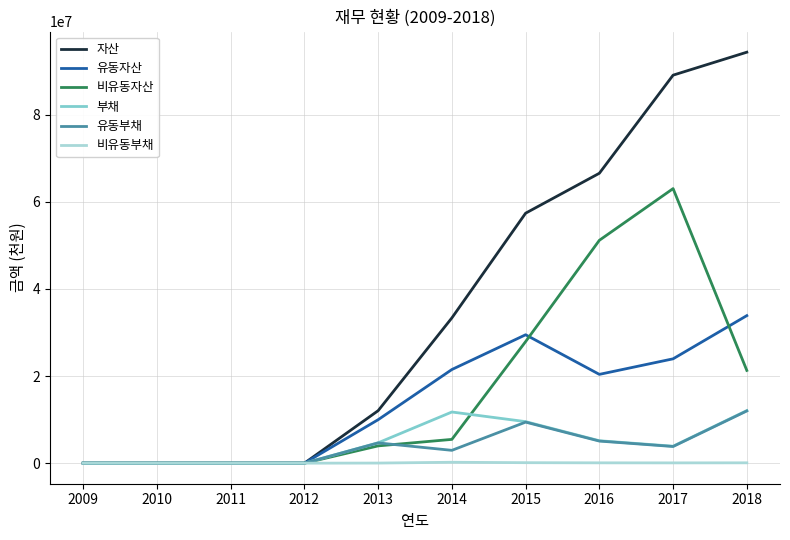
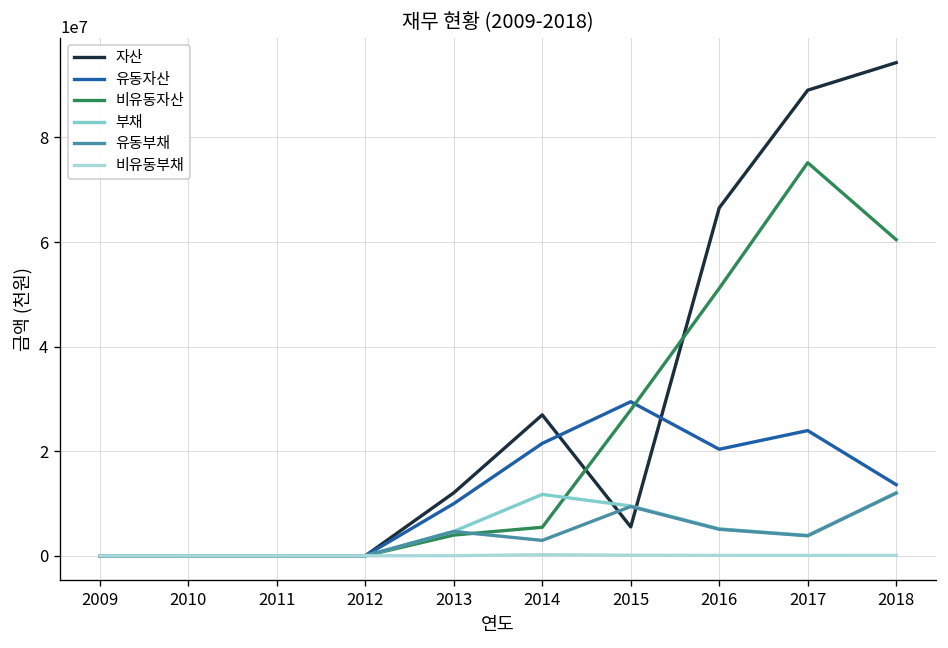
  {
    "자산": {
      "2013": 12000000,
-     "2014": 33000000,
-     "2015": 57000000,
+     "2014": 27000000,
+     "2015": 6000000,
      "2016": 67000000,
      "2017": 89000000,
      "2018": 94000000
    },
    "유동자산": {
      "2013": 10000000,
      "2014": 21000000,
      "2015": 29000000,
      "2016": 20000000,
      "2017": 24000000,
-     "2018": 34000000
+     "2018": 14000000
    },
    "비유동자산": {
      "2013": 4000000,
      "2014": 5000000,
      "2015": 28000000,
      "2016": 51000000,
-     "2017": 63000000,
-     "2018": 21000000
+     "2017": 75000000,
+     "2018": 60000000
    },
    "유동부채": {
      "2014": 3000000
    }
  }
